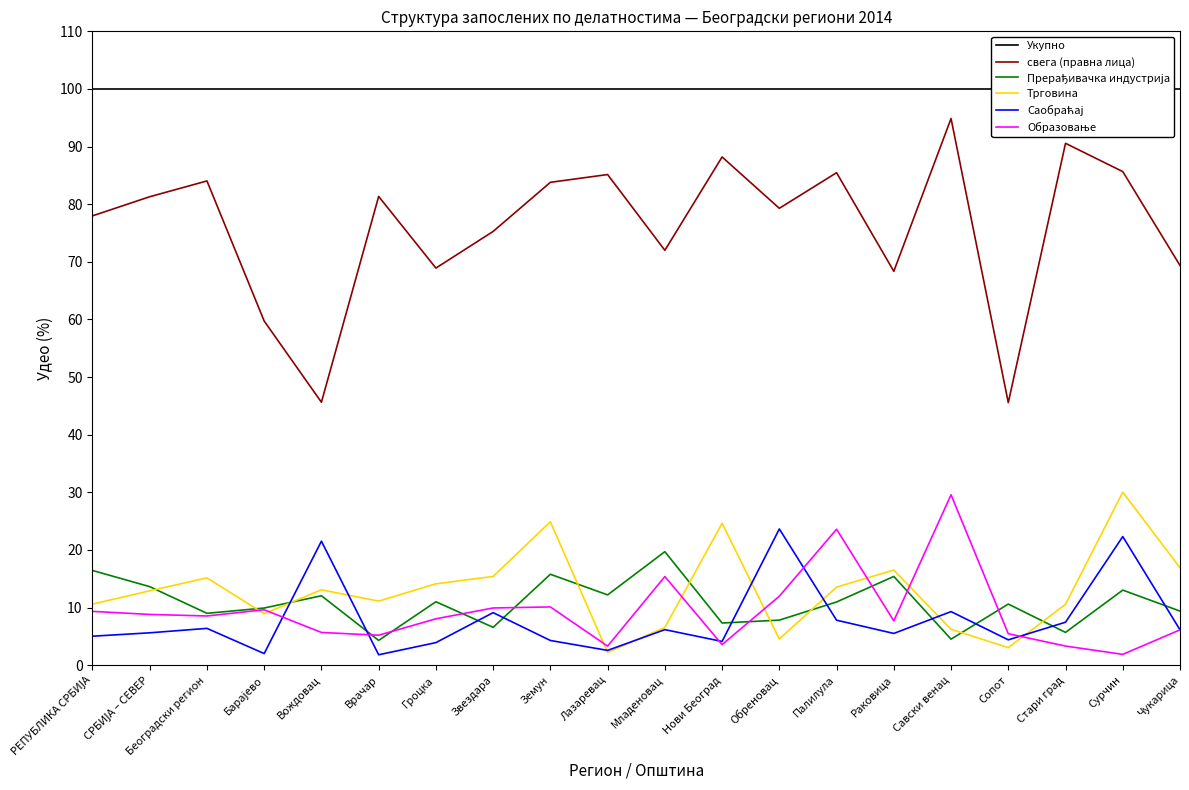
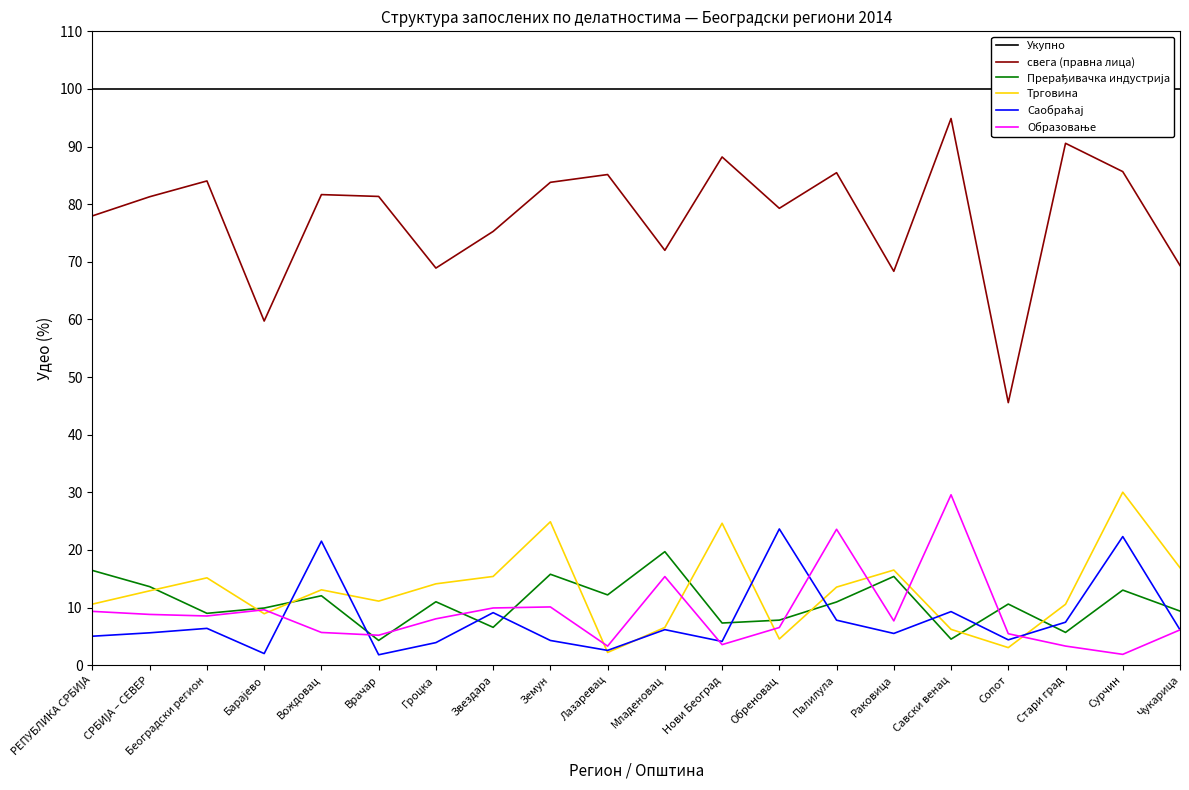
  {
    "Укупно": {
      "РЕПУБЛИКА СРБИЈА": 100,
      "СРБИЈА – СЕВЕР": 100,
      "Београдски регион": 100,
      "Барајево": 100,
      "Вождовац": 100,
      "Врачар": 100,
      "Гроцка": 100,
      "Звездара": 100,
      "Земун": 100,
      "Лазаревац": 100,
      "Младеновац": 100,
      "Нови Београд": 100,
      "Обреновац": 100,
      "Палилула": 100,
      "Раковица": 100,
      "Савски венац": 100,
      "Чукарица": 100
    },
    "свега (правна лица)": {
      "РЕПУБЛИКА СРБИЈА": 78,
      "СРБИЈА – СЕВЕР": 81,
      "Београдски регион": 84,
      "Барајево": 60,
-     "Вождовац": 46,
+     "Вождовац": 82,
      "Врачар": 81,
      "Гроцка": 69,
      "Звездара": 75,
      "Земун": 84,
      "Лазаревац": 85,
      "Младеновац": 72,
      "Нови Београд": 88,
      "Обреновац": 79,
      "Палилула": 85,
      "Раковица": 68,
      "Савски венац": 95,
      "Сопот": 46,
      "Стари град": 91,
      "Сурчин": 86,
      "Чукарица": 69
    },
    "Прерађивачка индустрија": {
      "РЕПУБЛИКА СРБИЈА": 16,
      "СРБИЈА – СЕВЕР": 14,
      "Београдски регион": 9,
      "Вождовац": 12,
      "Врачар": 4,
      "Гроцка": 11,
      "Звездара": 7,
      "Земун": 16,
      "Лазаревац": 12,
      "Младеновац": 20,
      "Нови Београд": 7,
      "Обреновац": 8,
      "Палилула": 11,
      "Раковица": 15,
      "Савски венац": 5,
      "Сопот": 11,
      "Стари град": 6,
      "Сурчин": 13,
      "Чукарица": 9
    },
    "Трговина": {
      "РЕПУБЛИКА СРБИЈА": 11,
      "СРБИЈА – СЕВЕР": 13,
      "Београдски регион": 15,
      "Барајево": 9,
      "Вождовац": 13,
      "Врачар": 11,
      "Гроцка": 14,
      "Звездара": 15,
      "Земун": 25,
      "Нови Београд": 25,
      "Обреновац": 5,
      "Палилула": 14,
      "Раковица": 17,
      "Савски венац": 6,
      "Сопот": 3,
      "Стари град": 11,
      "Сурчин": 30,
      "Чукарица": 17
    },
    "Саобраћај": {
      "РЕПУБЛИКА СРБИЈА": 5,
      "СРБИЈА – СЕВЕР": 6,
      "Београдски регион": 6,
      "Барајево": 2,
      "Вождовац": 22,
      "Врачар": 2,
      "Гроцка": 4,
      "Звездара": 9,
      "Земун": 4,
      "Нови Београд": 4,
      "Обреновац": 24,
      "Палилула": 8,
      "Раковица": 6,
      "Савски венац": 9,
      "Сопот": 4,
      "Стари град": 7,
      "Сурчин": 22
    },
    "Образовање": {
      "РЕПУБЛИКА СРБИЈА": 9,
      "СРБИЈА – СЕВЕР": 9,
      "Београдски регион": 9,
      "Вождовац": 6,
      "Врачар": 5,
      "Гроцка": 8,
      "Звездара": 10,
      "Земун": 10,
      "Лазаревац": 3,
      "Младеновац": 15,
      "Нови Београд": 4,
-     "Обреновац": 12,
+     "Обреновац": 7,
      "Палилула": 24,
      "Раковица": 8,
      "Савски венац": 30,
      "Сопот": 5,
      "Стари град": 3,
      "Сурчин": 2
    }
  }
